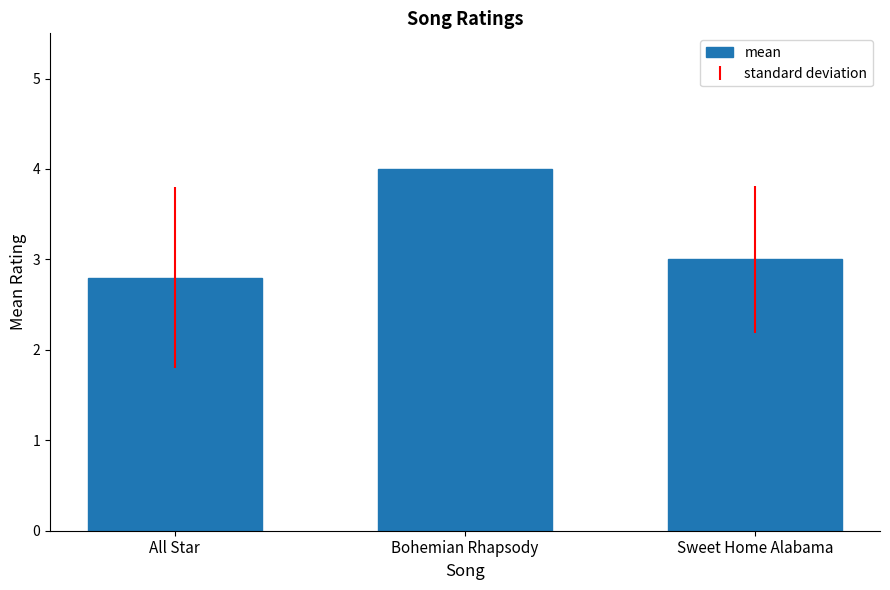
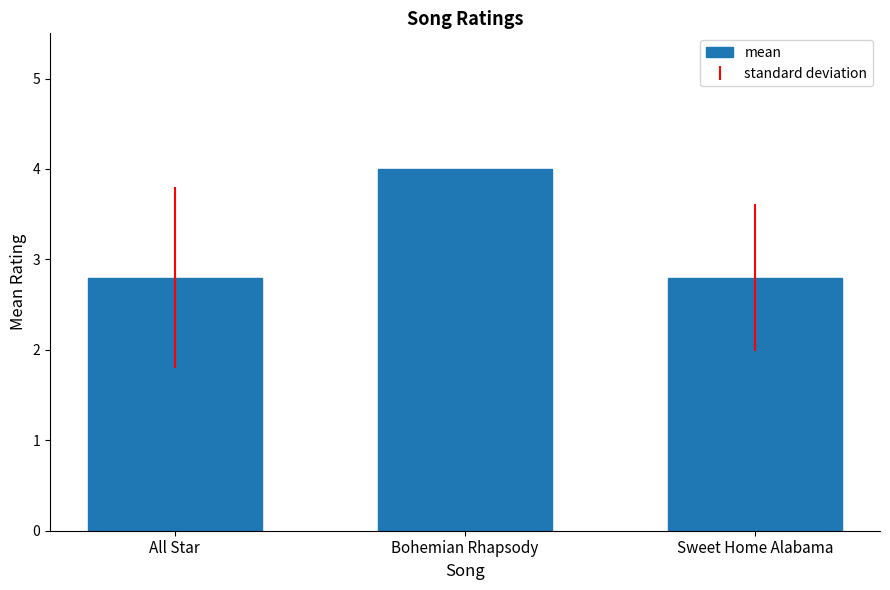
  {
    "All Star": 2.8,
    "Bohemian Rhapsody": 4.0,
-   "Sweet Home Alabama": 3.0
+   "Sweet Home Alabama": 2.8
  }
